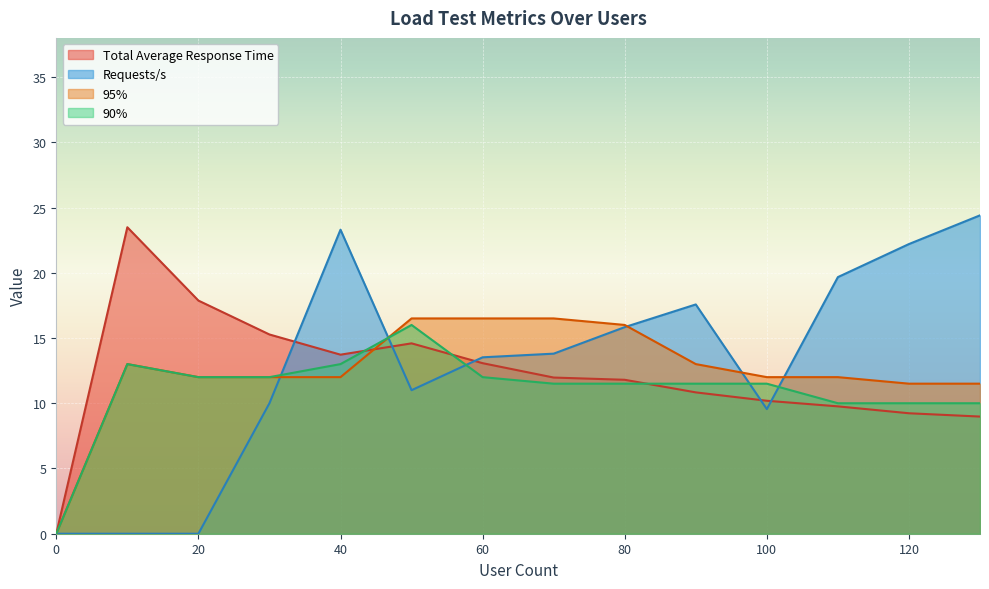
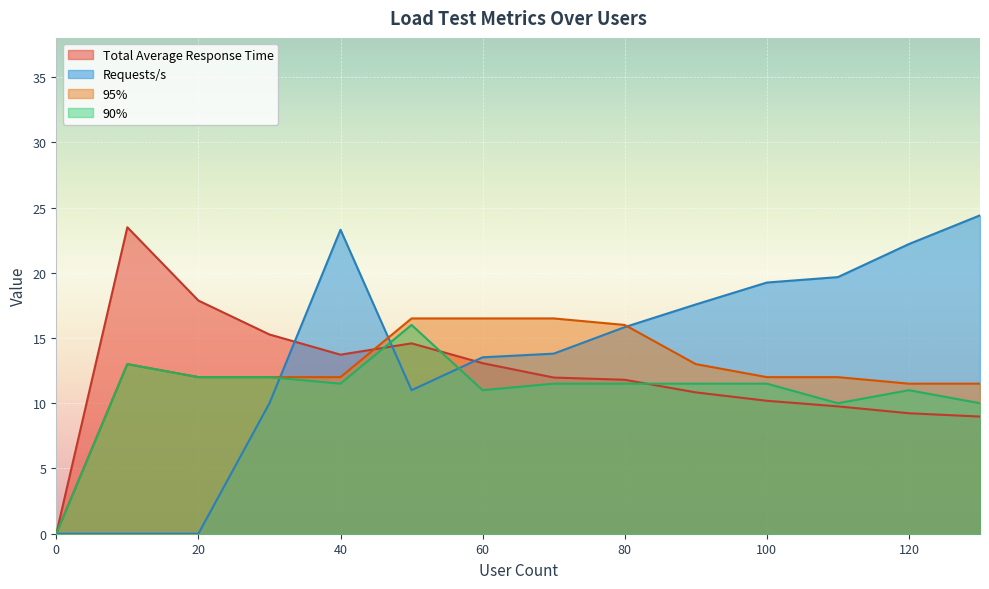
  {
    "Requests/s": {
      "20": 0.0,
      "40": 23.3,
      "60": 13.5,
-     "100": 9.6,
+     "100": 19.3,
      "120": 22.2
    },
    "90%": {
-     "40": 13.0,
-     "60": 12.0,
+     "40": 11.5,
+     "60": 11.0,
      "80": 11.5,
      "100": 11.5,
-     "120": 10.0
+     "120": 11.0
    }
  }
